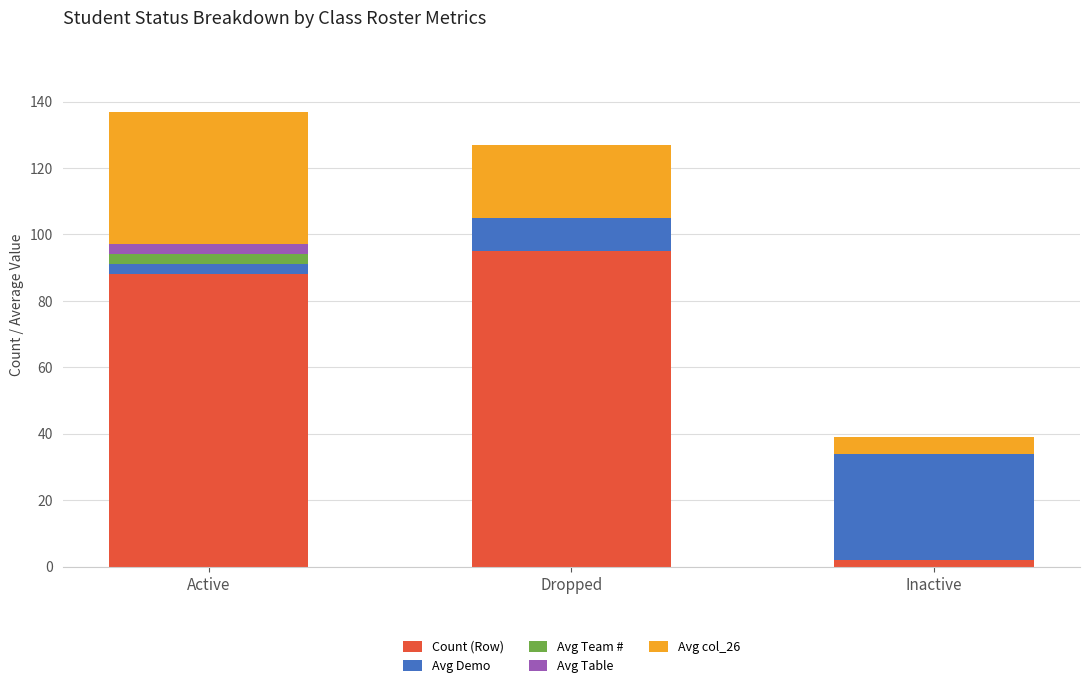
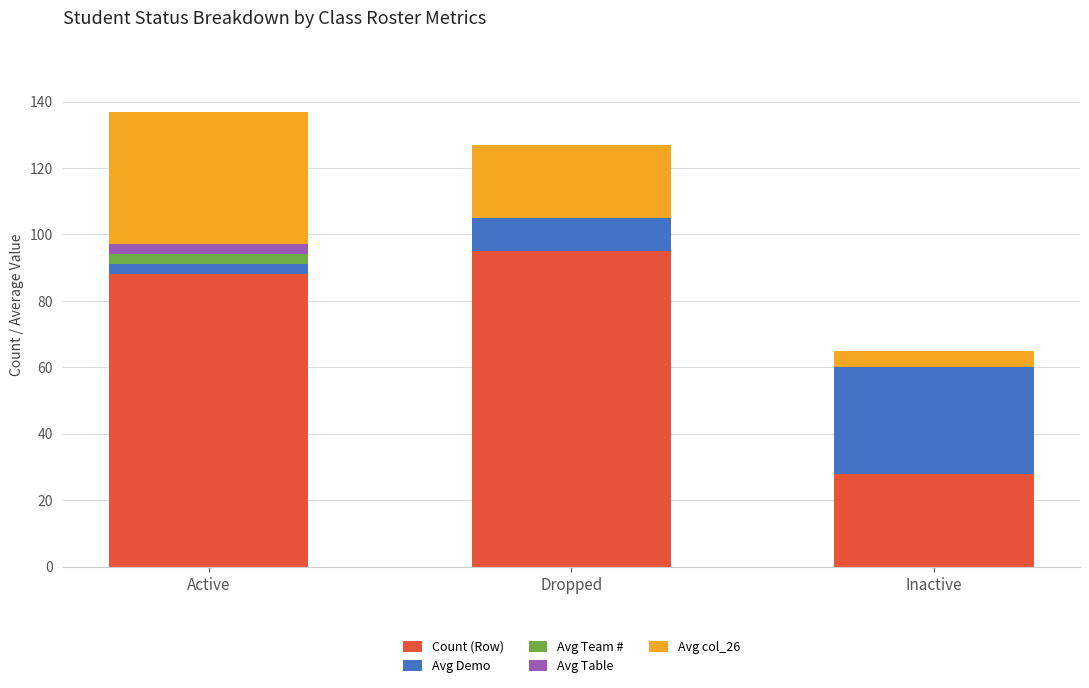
  {
    "Count (Row)": {
      "Active": 88,
      "Dropped": 95,
-     "Inactive": 2
+     "Inactive": 28
    },
    "Avg Demo": {
      "Active": 3,
      "Dropped": 10,
      "Inactive": 32
    },
    "Avg Team #": {
      "Active": 3,
      "Dropped": 0,
      "Inactive": 0
    },
    "Avg Table": {
      "Active": 3,
      "Dropped": 0,
      "Inactive": 0
    },
    "Avg col_26": {
      "Active": 40,
      "Dropped": 22,
      "Inactive": 5
    }
  }
